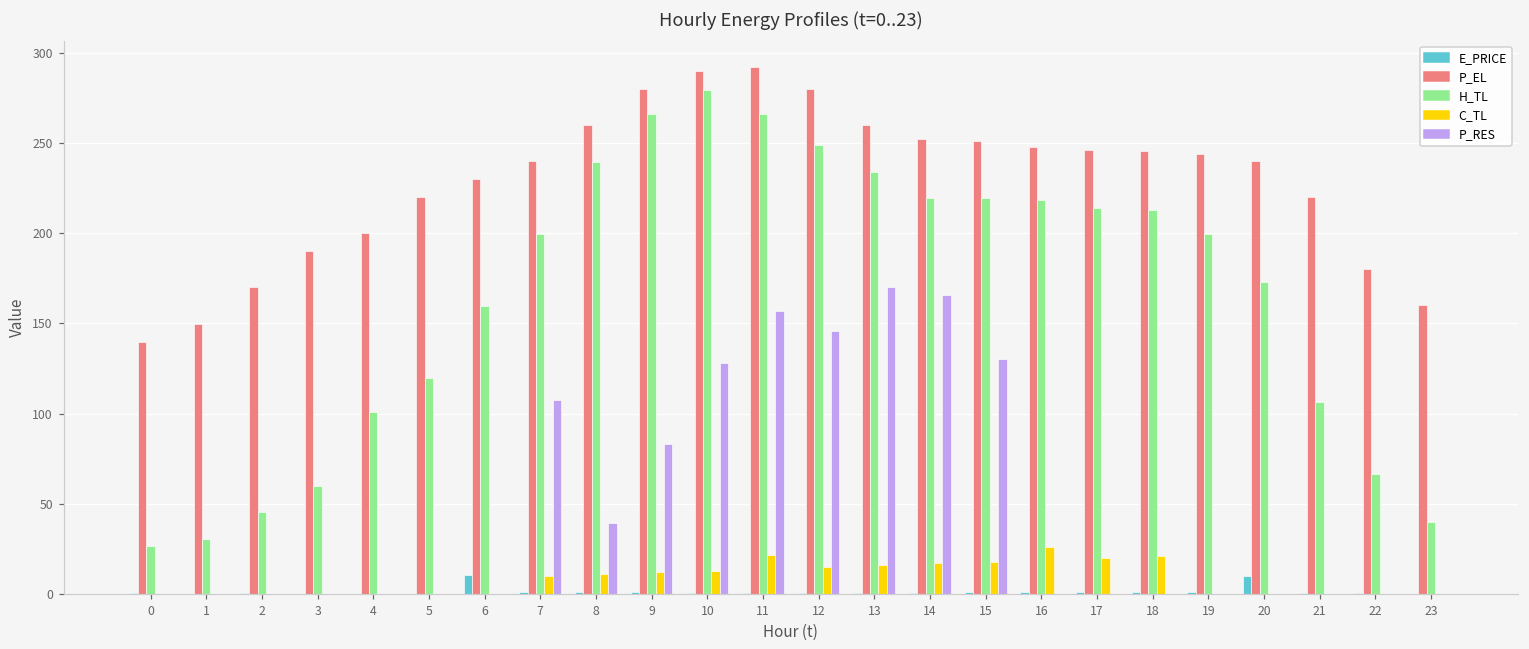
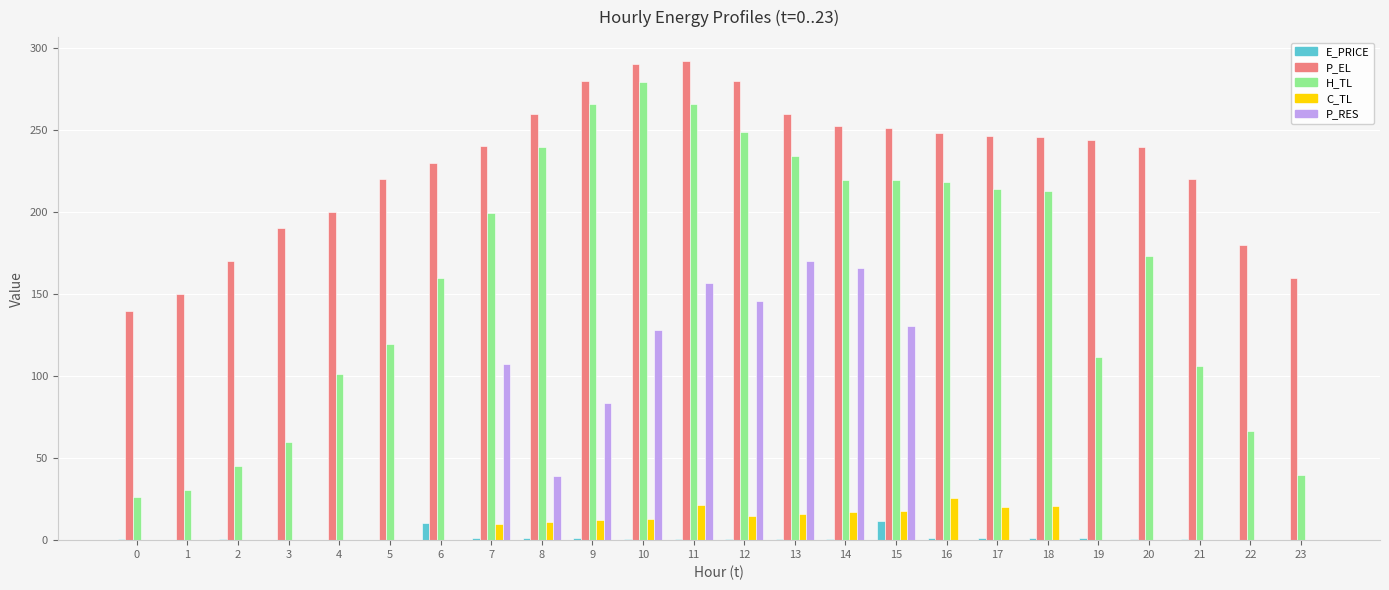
  {
    "E_PRICE": {
      "6": 11,
-     "15": 1,
-     "20": 10
+     "15": 12,
+     "20": 1
    },
    "P_EL": {
      "0": 140,
      "1": 150,
      "2": 170,
      "3": 190,
      "4": 200,
      "5": 220,
      "6": 230,
      "7": 240,
      "8": 260,
      "9": 280,
      "10": 290,
      "11": 292,
      "12": 280,
      "13": 260,
      "14": 252,
      "15": 251,
      "16": 248,
      "17": 246,
      "18": 246,
      "19": 244,
      "20": 240,
      "21": 220,
      "22": 180,
      "23": 160
    },
    "H_TL": {
      "0": 27,
      "1": 31,
      "2": 45,
      "3": 60,
      "4": 101,
      "5": 120,
      "6": 160,
      "7": 199,
      "8": 239,
      "9": 266,
      "10": 279,
      "11": 266,
      "12": 249,
      "13": 234,
      "14": 220,
      "15": 219,
      "16": 218,
      "17": 214,
      "18": 213,
-     "19": 200,
+     "19": 111,
      "20": 173,
      "21": 106,
      "22": 67,
      "23": 40
    },
    "C_TL": {
      "0": 0,
      "1": 0,
      "2": 0,
      "3": 0,
      "4": 0,
      "5": 0,
      "6": 0,
      "7": 10,
      "8": 11,
      "9": 12,
      "10": 13,
      "11": 22,
      "12": 15,
      "13": 16,
      "14": 17,
      "15": 18,
      "16": 26,
      "17": 20,
      "18": 21,
      "19": 0,
      "20": 0,
      "21": 0,
      "22": 0,
      "23": 0
    },
    "P_RES": {
      "0": 0,
      "1": 0,
      "2": 0,
      "3": 0,
      "4": 0,
      "5": 0,
      "6": 0,
      "7": 107,
      "8": 39,
      "9": 83,
      "10": 128,
      "11": 157,
      "12": 146,
      "13": 170,
      "14": 166,
      "15": 130,
      "16": 0,
      "17": 0,
      "18": 0,
      "19": 0,
      "20": 0,
      "21": 0,
      "22": 0,
      "23": 0
    }
  }
